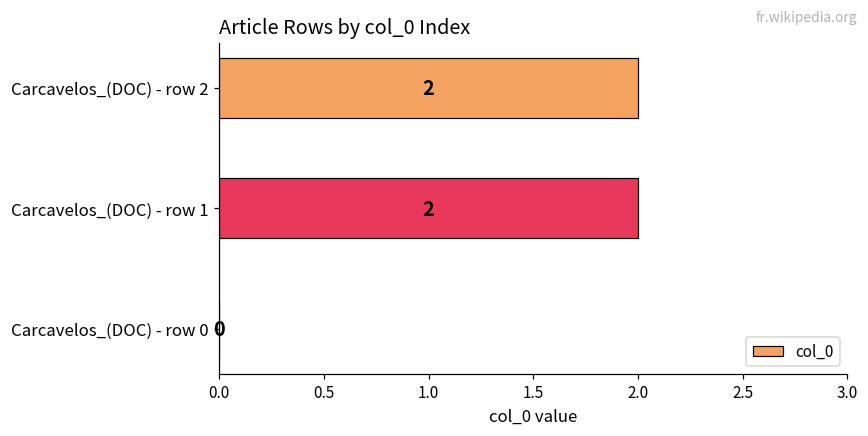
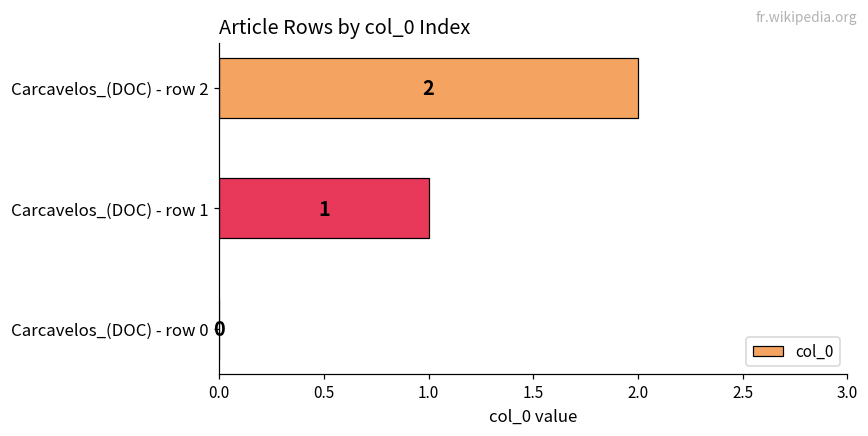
  {
    "Carcavelos_(DOC) - row 2": 2,
-   "Carcavelos_(DOC) - row 1": 2,
+   "Carcavelos_(DOC) - row 1": 1,
    "Carcavelos_(DOC) - row 0": 0
  }
